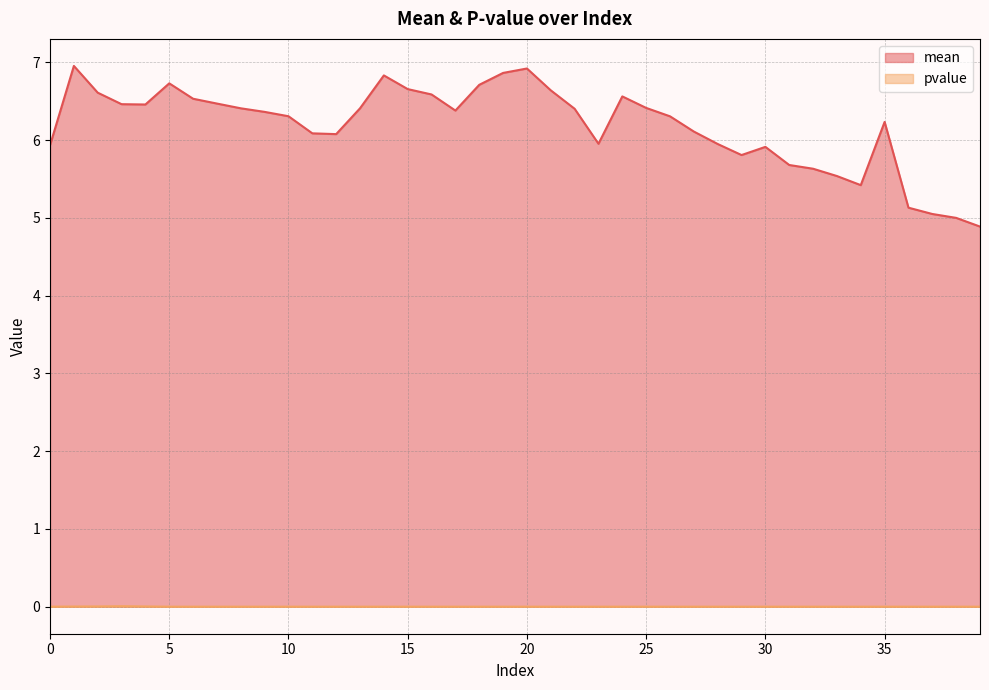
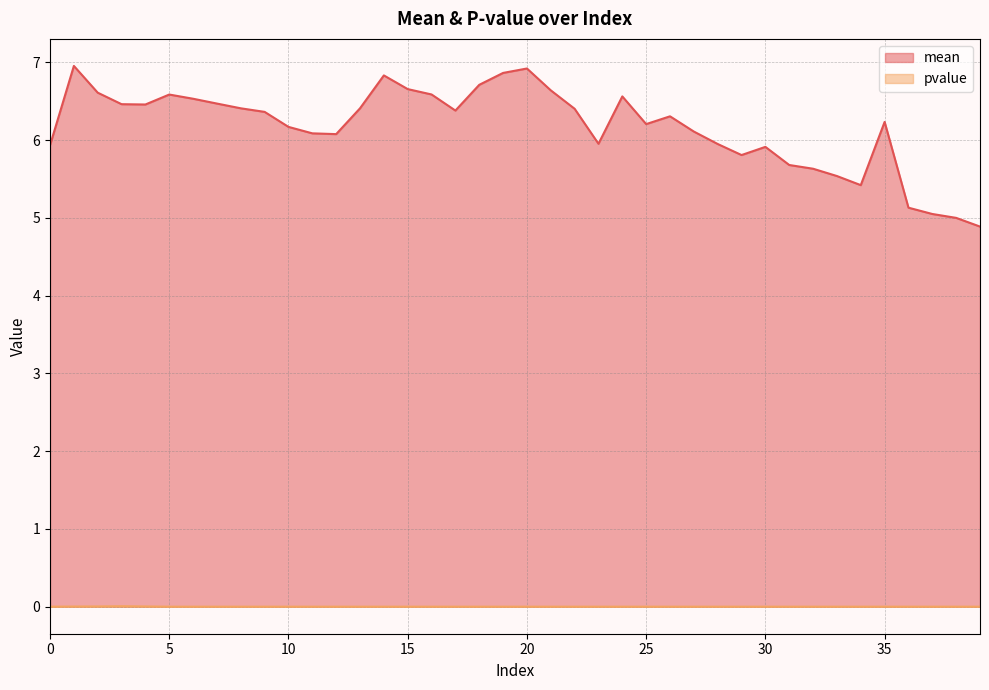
  {
    "mean": {
      "0": 5.9,
-     "5": 6.7,
-     "10": 6.3,
+     "5": 6.6,
+     "10": 6.2,
      "15": 6.7,
      "20": 6.9,
-     "25": 6.4,
+     "25": 6.2,
      "30": 5.9,
      "35": 6.2
    },
    "pvalue": {
      "0": 0.0,
      "5": 0.0,
      "10": 0.0,
      "15": 0.0,
      "20": 0.0,
      "25": 0.0,
      "30": 0.0,
      "35": 0.0
    }
  }
